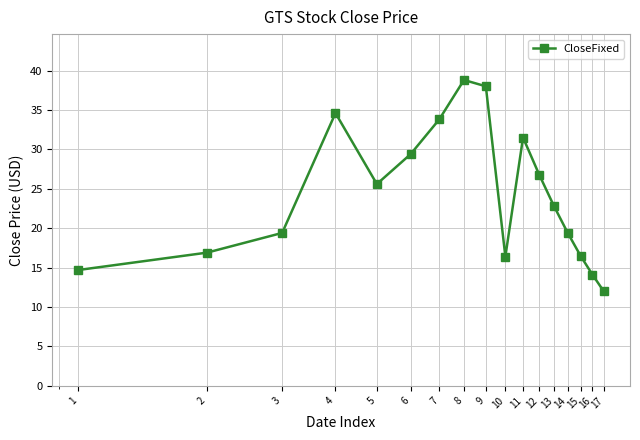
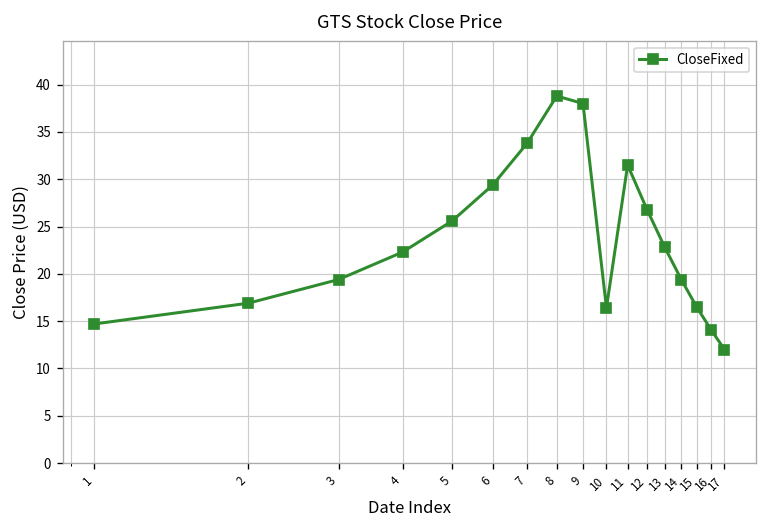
  {
    "1": 15,
    "2": 17,
    "3": 19,
-   "4": 35,
+   "4": 22,
    "5": 26,
    "6": 29,
    "7": 34,
    "8": 39,
    "9": 38,
    "10": 16,
    "11": 32,
    "12": 27,
    "13": 23,
    "14": 19,
    "15": 17,
    "16": 14,
    "17": 12
  }
